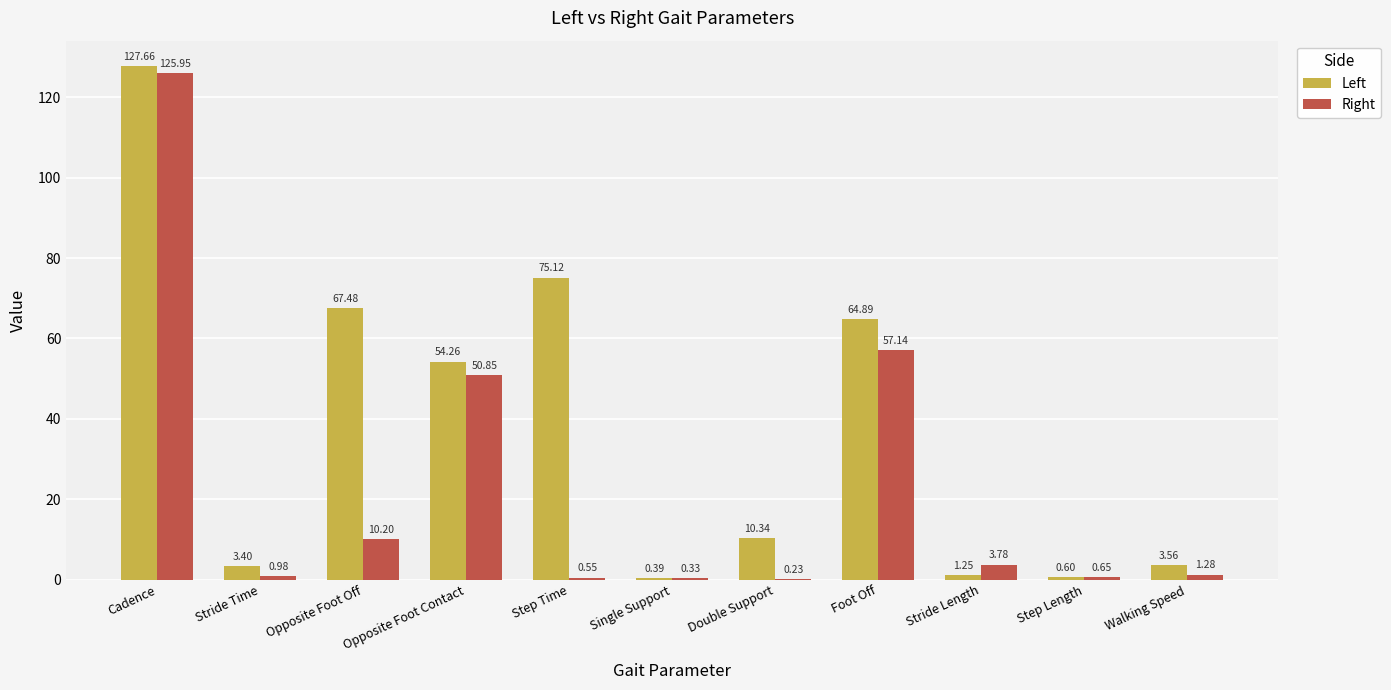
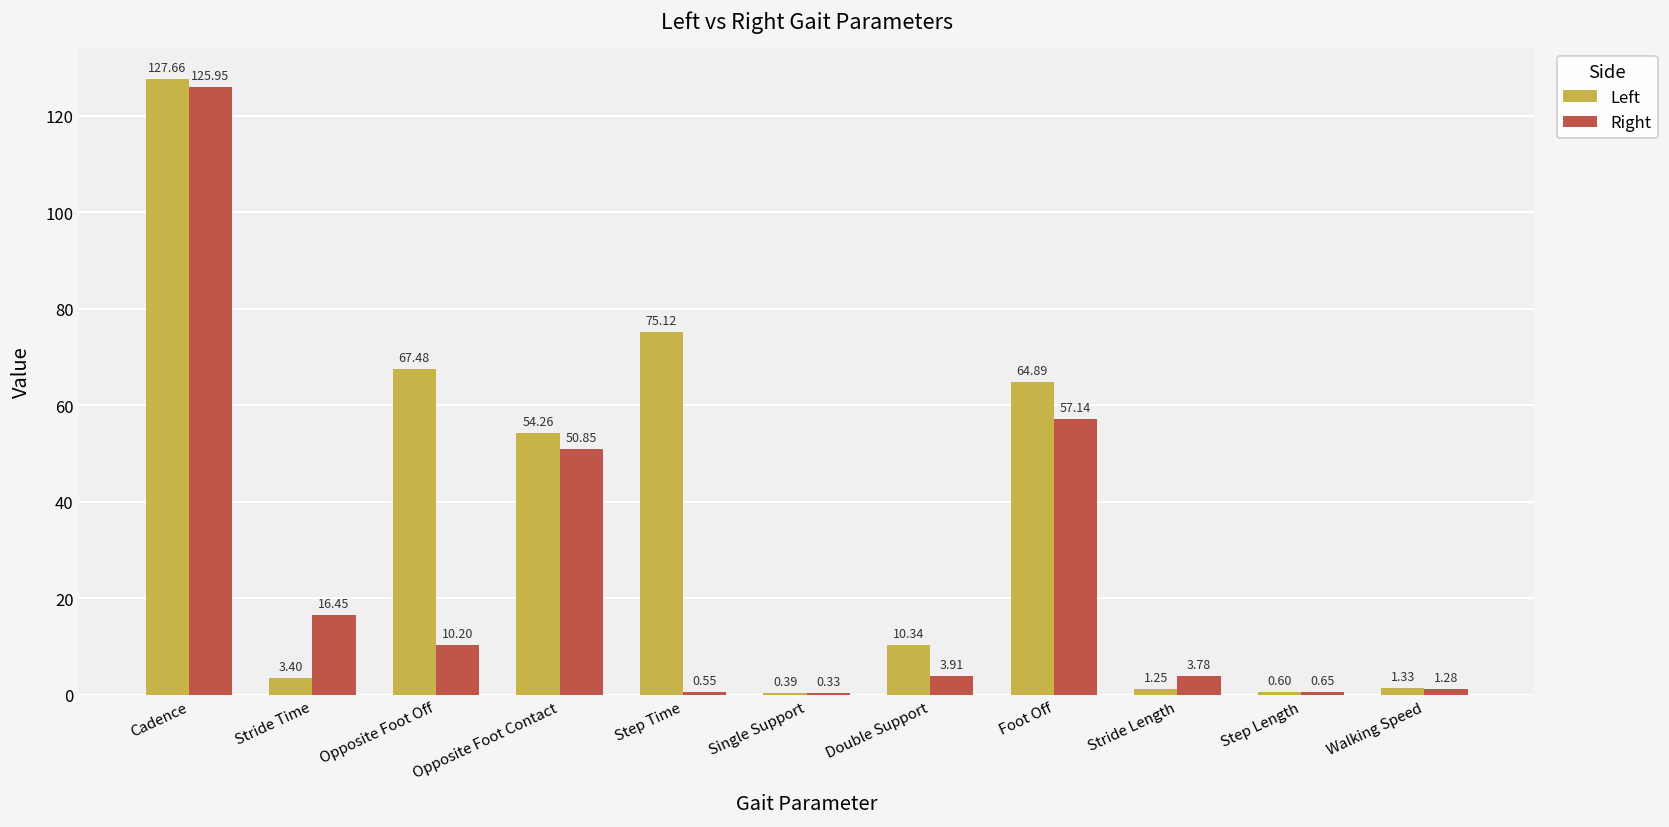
  {
    "Left": {
      "Cadence": 127.66,
      "Stride Time": 3.40,
      "Opposite Foot Off": 67.48,
      "Opposite Foot Contact": 54.26,
      "Step Time": 75.12,
      "Single Support": 0.39,
      "Double Support": 10.34,
      "Foot Off": 64.89,
      "Stride Length": 1.25,
      "Step Length": 0.60,
-     "Walking Speed": 3.56
+     "Walking Speed": 1.33
    },
    "Right": {
      "Cadence": 125.95,
-     "Stride Time": 0.98,
+     "Stride Time": 16.45,
      "Opposite Foot Off": 10.20,
      "Opposite Foot Contact": 50.85,
      "Step Time": 0.55,
      "Single Support": 0.33,
-     "Double Support": 0.23,
+     "Double Support": 3.91,
      "Foot Off": 57.14,
      "Stride Length": 3.78,
      "Step Length": 0.65,
      "Walking Speed": 1.28
    }
  }
